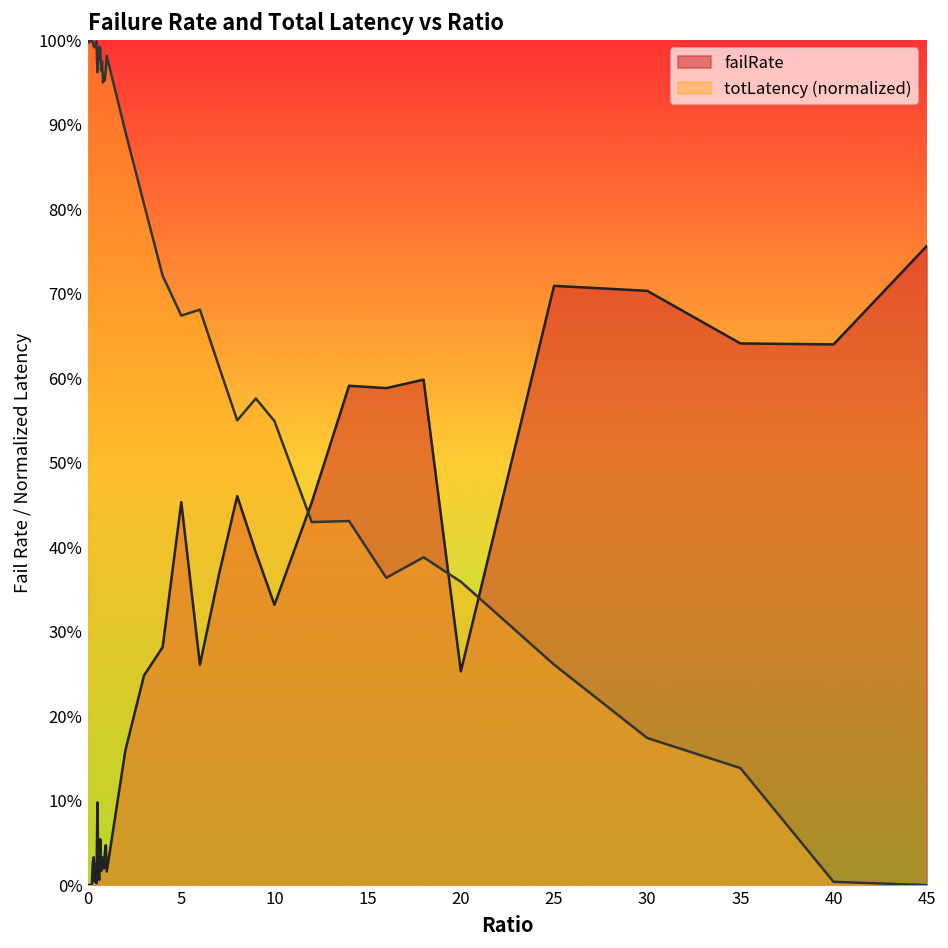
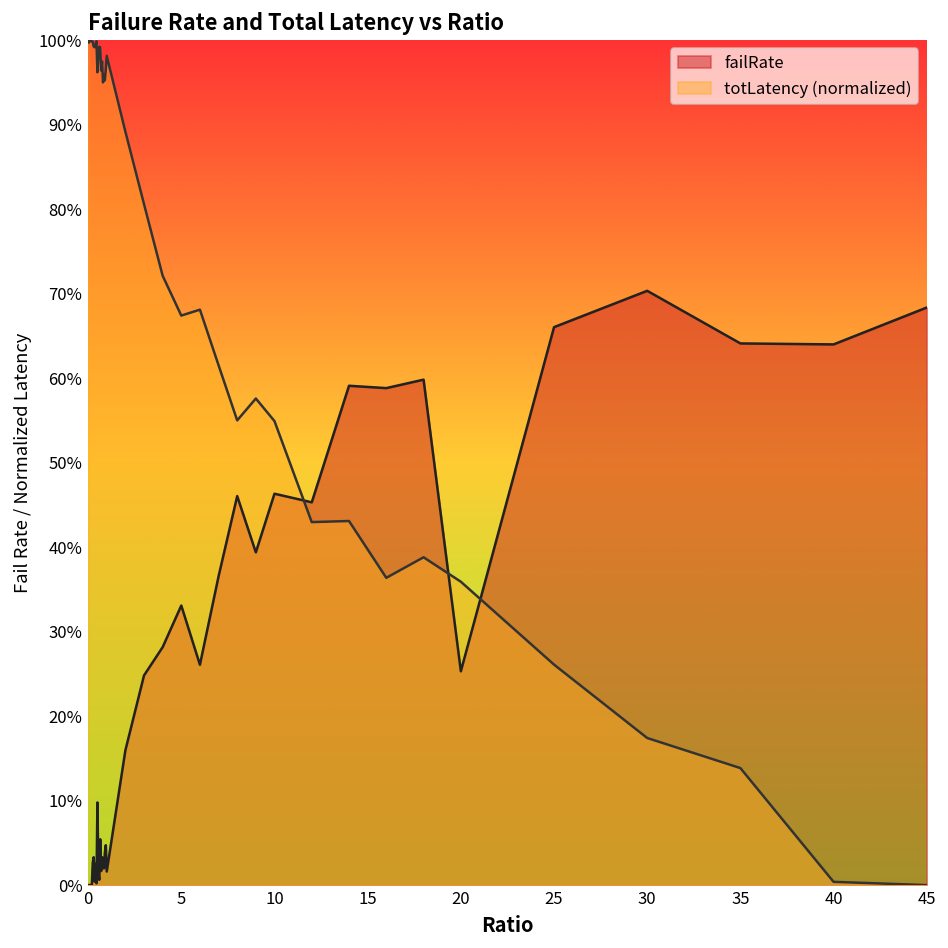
  {
    "failRate": {
      "0": "0%",
-     "5": "45%",
-     "10": "33%",
+     "5": "33%",
+     "10": "46%",
      "20": "25%",
-     "25": "71%",
+     "25": "66%",
      "30": "70%",
      "35": "64%",
      "40": "64%",
-     "45": "76%"
+     "45": "68%"
    },
    "totLatency (normalized)": {
      "0": "100%",
      "5": "67%",
      "10": "55%",
      "20": "36%",
      "25": "26%",
      "30": "17%",
      "35": "14%",
      "40": "0%",
      "45": "0%"
    }
  }
